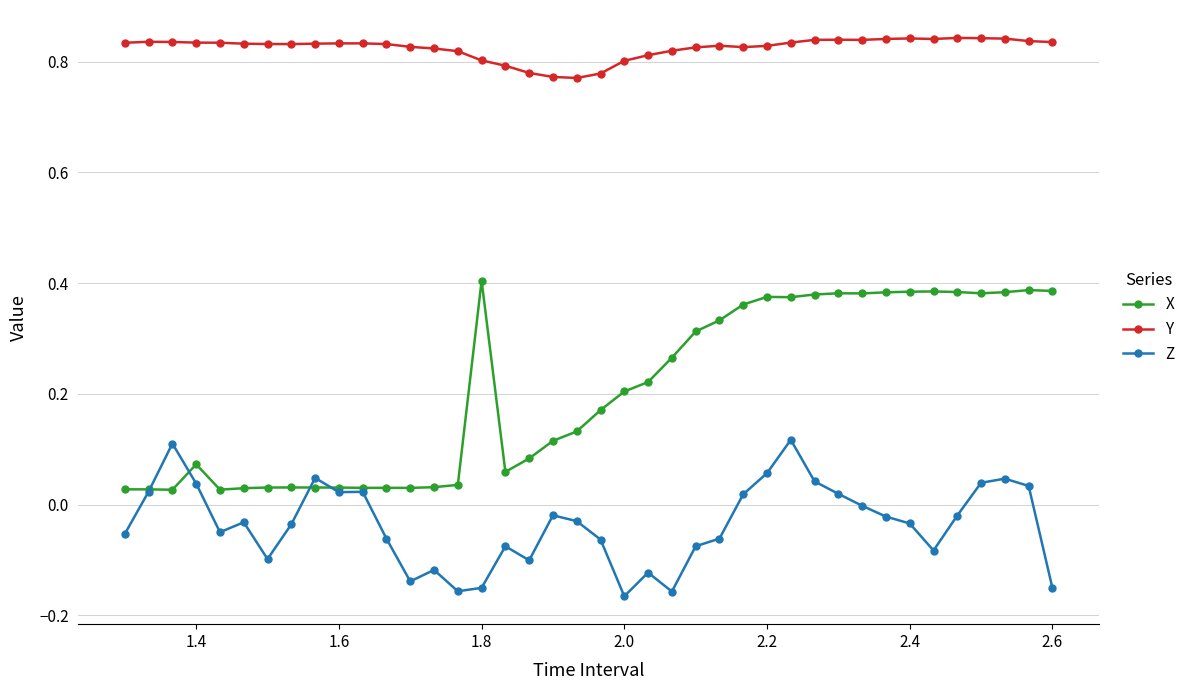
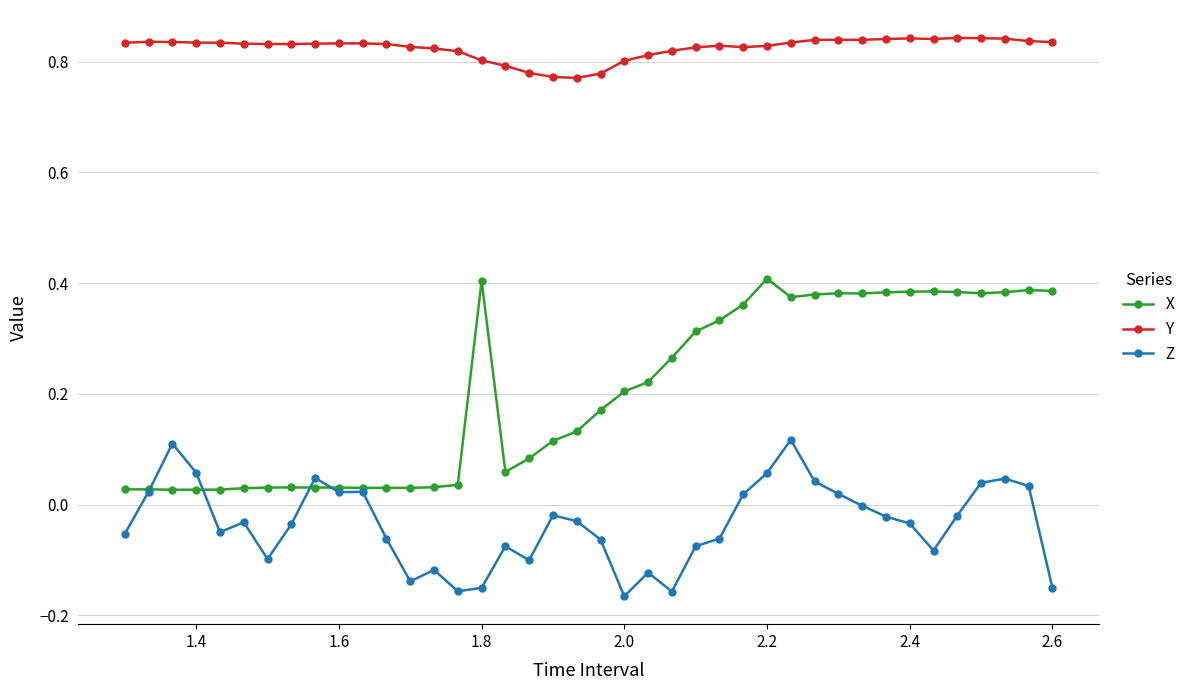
  {
    "X": {
-     "1.4": 0.07,
+     "1.4": 0.03,
      "1.6": 0.03,
      "1.8": 0.40,
      "2.0": 0.20,
-     "2.2": 0.38,
+     "2.2": 0.41,
      "2.4": 0.38,
      "2.6": 0.39
    },
    "Y": {
      "1.4": 0.83,
      "1.6": 0.83,
      "1.8": 0.80,
      "2.0": 0.80,
      "2.2": 0.83,
      "2.4": 0.84,
      "2.6": 0.84
    },
    "Z": {
-     "1.4": 0.04,
+     "1.4": 0.06,
      "1.6": 0.02,
      "1.8": -0.15,
      "2.0": -0.17,
      "2.2": 0.06,
      "2.4": -0.03,
      "2.6": -0.15
    }
  }
